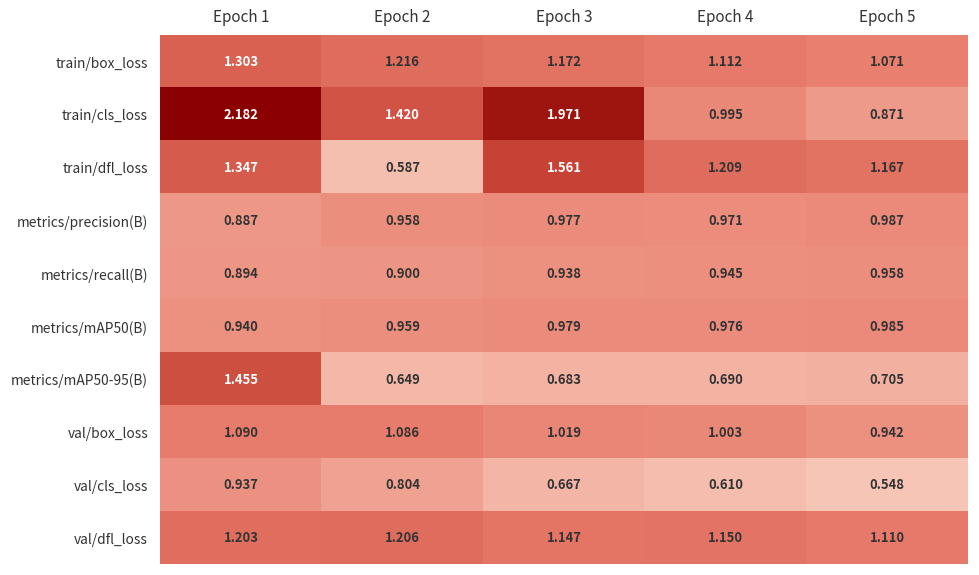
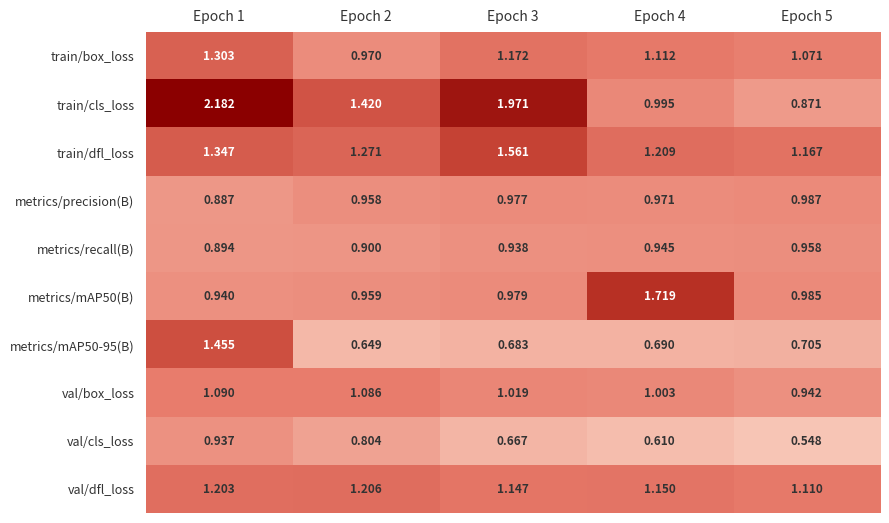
  {
    "train/box_loss": {
      "Epoch 1": 1.303,
-     "Epoch 2": 1.216,
+     "Epoch 2": 0.970,
      "Epoch 3": 1.172,
      "Epoch 4": 1.112,
      "Epoch 5": 1.071
    },
    "train/cls_loss": {
      "Epoch 1": 2.182,
      "Epoch 2": 1.420,
      "Epoch 3": 1.971,
      "Epoch 4": 0.995,
      "Epoch 5": 0.871
    },
    "train/dfl_loss": {
      "Epoch 1": 1.347,
-     "Epoch 2": 0.587,
+     "Epoch 2": 1.271,
      "Epoch 3": 1.561,
      "Epoch 4": 1.209,
      "Epoch 5": 1.167
    },
    "metrics/precision(B)": {
      "Epoch 1": 0.887,
      "Epoch 2": 0.958,
      "Epoch 3": 0.977,
      "Epoch 4": 0.971,
      "Epoch 5": 0.987
    },
    "metrics/recall(B)": {
      "Epoch 1": 0.894,
      "Epoch 2": 0.900,
      "Epoch 3": 0.938,
      "Epoch 4": 0.945,
      "Epoch 5": 0.958
    },
    "metrics/mAP50(B)": {
      "Epoch 1": 0.940,
      "Epoch 2": 0.959,
      "Epoch 3": 0.979,
-     "Epoch 4": 0.976,
+     "Epoch 4": 1.719,
      "Epoch 5": 0.985
    },
    "metrics/mAP50-95(B)": {
      "Epoch 1": 1.455,
      "Epoch 2": 0.649,
      "Epoch 3": 0.683,
      "Epoch 4": 0.690,
      "Epoch 5": 0.705
    },
    "val/box_loss": {
      "Epoch 1": 1.090,
      "Epoch 2": 1.086,
      "Epoch 3": 1.019,
      "Epoch 4": 1.003,
      "Epoch 5": 0.942
    },
    "val/cls_loss": {
      "Epoch 1": 0.937,
      "Epoch 2": 0.804,
      "Epoch 3": 0.667,
      "Epoch 4": 0.610,
      "Epoch 5": 0.548
    },
    "val/dfl_loss": {
      "Epoch 1": 1.203,
      "Epoch 2": 1.206,
      "Epoch 3": 1.147,
      "Epoch 4": 1.150,
      "Epoch 5": 1.110
    }
  }
